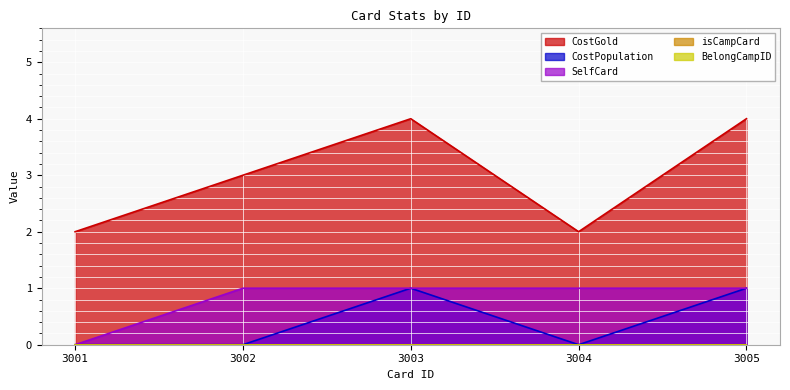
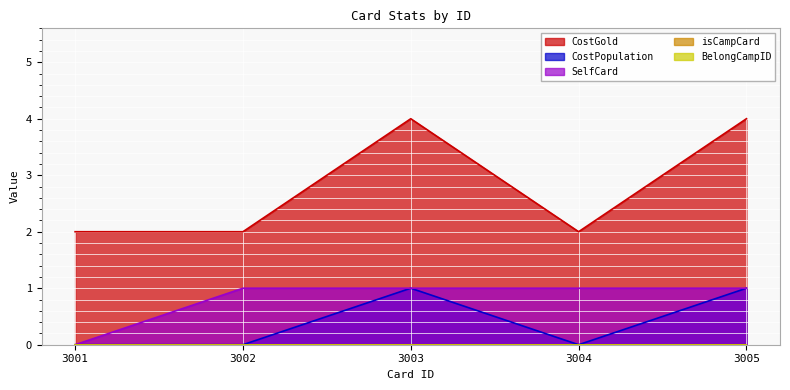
  {
    "CostGold": {
      "3001": 2,
-     "3002": 3,
+     "3002": 2,
      "3003": 4,
      "3004": 2,
      "3005": 4
    },
    "SelfCard": {
      "3002": 1,
      "3004": 1
    },
    "BelongCampID": {
      "3003": 0,
      "3005": 0
    }
  }
